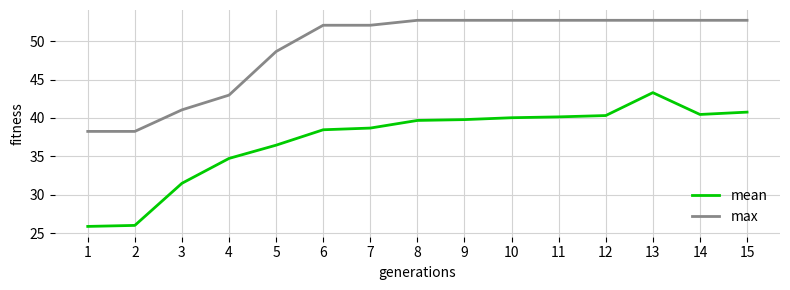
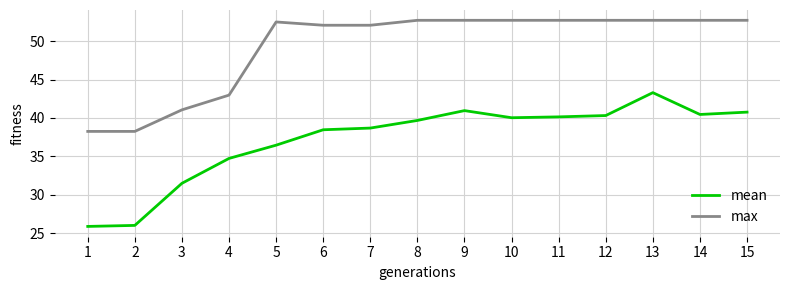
  {
    "mean": {
      "1": 26,
      "2": 26,
      "3": 31,
      "4": 35,
      "5": 36,
      "6": 38,
      "7": 39,
      "8": 40,
-     "9": 40,
+     "9": 41,
      "10": 40,
      "11": 40,
      "12": 40,
      "13": 43,
      "14": 40,
      "15": 41
    },
    "max": {
      "1": 38,
      "2": 38,
      "3": 41,
      "4": 43,
-     "5": 49,
+     "5": 52,
      "6": 52,
      "7": 52,
      "8": 53,
      "9": 53,
      "10": 53,
      "11": 53,
      "12": 53,
      "13": 53,
      "14": 53,
      "15": 53
    }
  }
